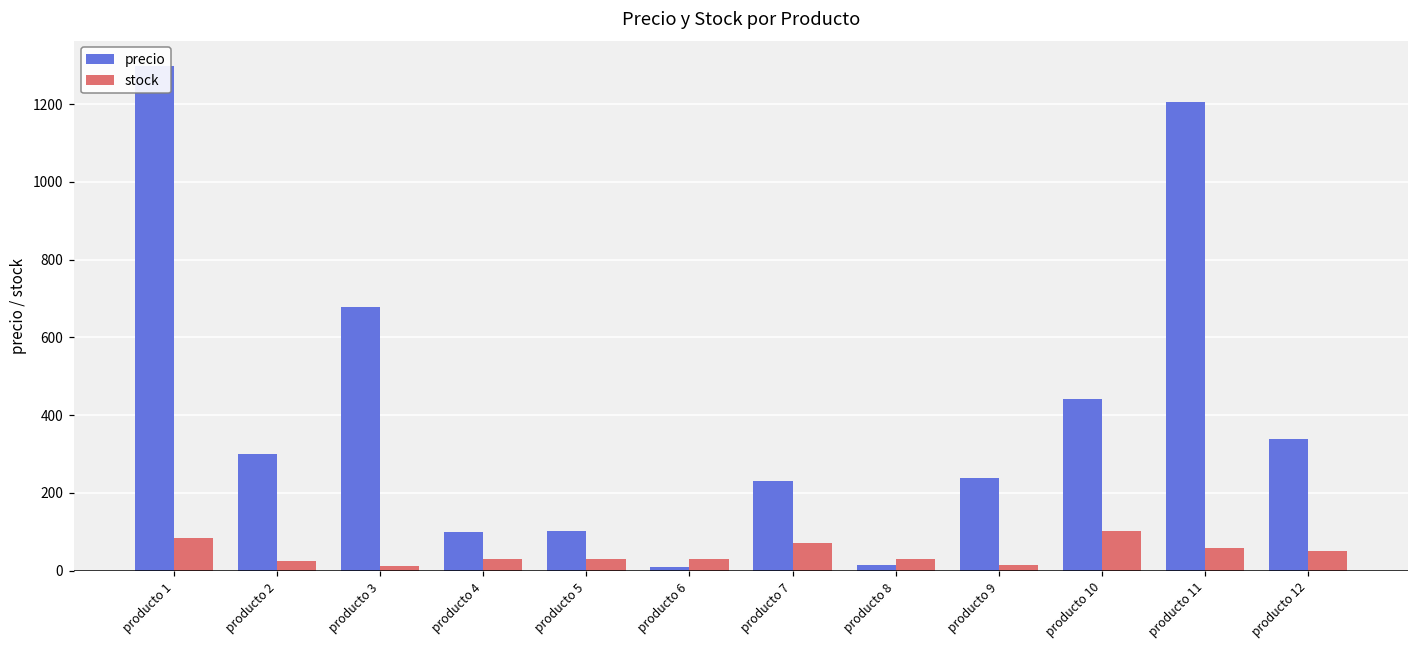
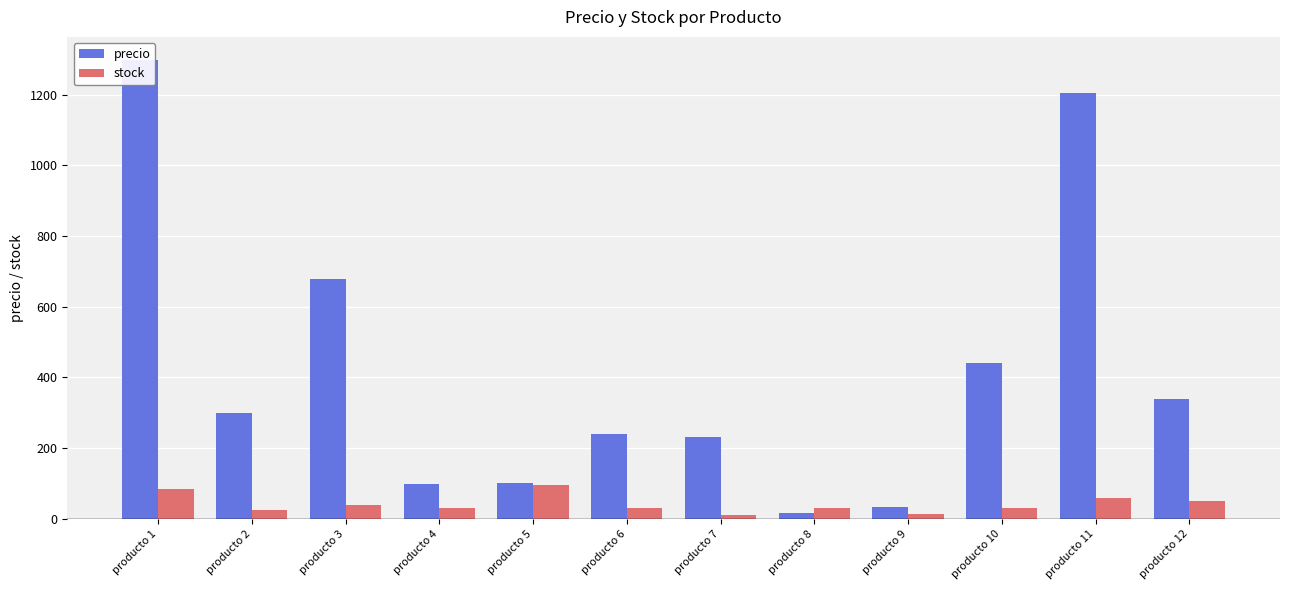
  {
    "precio": {
      "producto 2": 300,
      "producto 3": 680,
      "producto 4": 100,
      "producto 5": 100,
-     "producto 6": 10,
+     "producto 6": 240,
      "producto 7": 230,
      "producto 8": 20,
-     "producto 9": 240,
+     "producto 9": 30,
      "producto 10": 440,
      "producto 11": 1210,
      "producto 12": 340
    },
    "stock": {
      "producto 1": 80,
      "producto 2": 30,
-     "producto 3": 10,
+     "producto 3": 40,
      "producto 4": 30,
-     "producto 5": 30,
+     "producto 5": 90,
      "producto 6": 30,
-     "producto 7": 70,
+     "producto 7": 10,
      "producto 8": 30,
      "producto 9": 10,
-     "producto 10": 100,
+     "producto 10": 30,
      "producto 11": 60,
      "producto 12": 50
    }
  }
